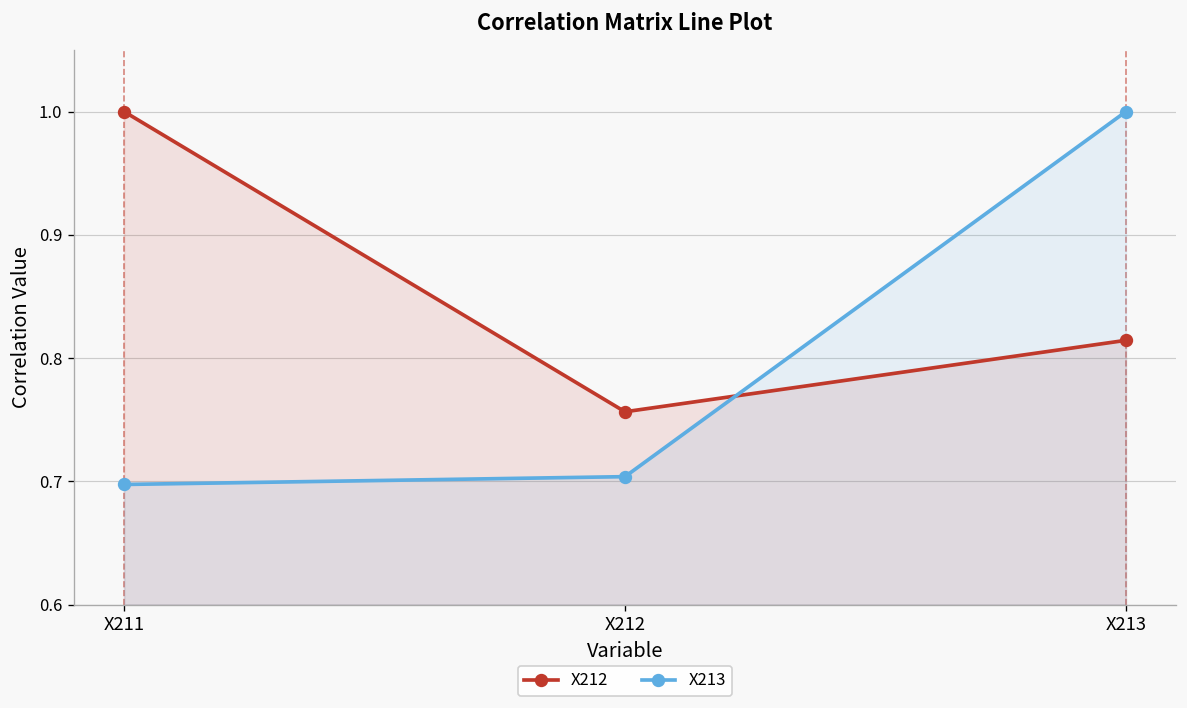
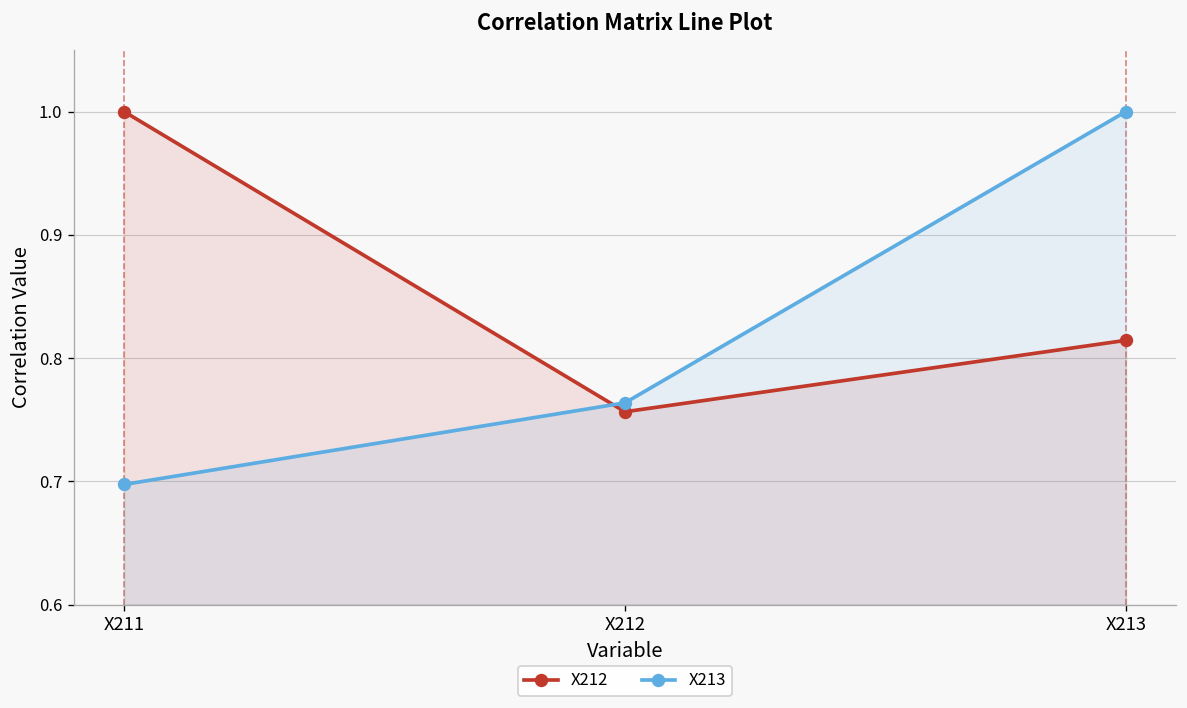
  {
    "X212": {
      "X211": 1.000,
      "X212": 0.756,
      "X213": 0.814
    },
    "X213": {
      "X211": 0.697,
-     "X212": 0.704,
+     "X212": 0.764,
      "X213": 1.000
    }
  }
